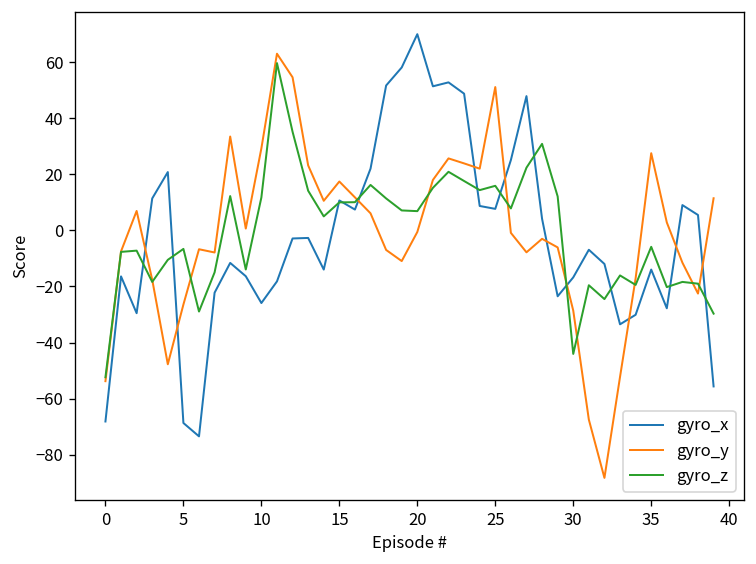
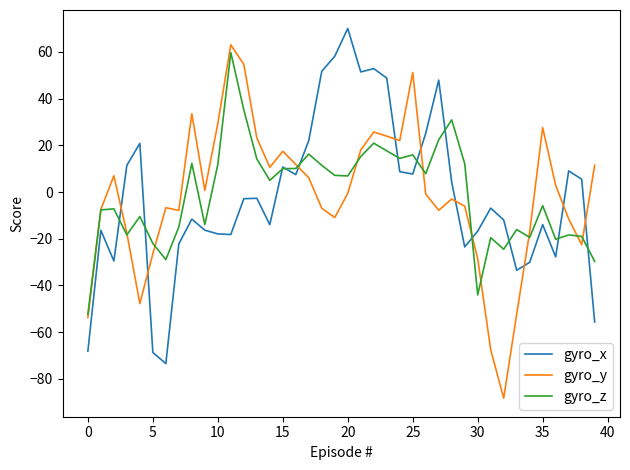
  {
    "gyro_x": {
      "0": -68,
      "5": -69,
-     "10": -26,
+     "10": -18,
      "20": 70,
      "25": 8,
      "30": -17,
      "35": -14
    },
    "gyro_y": {
      "0": -54,
      "5": -26,
      "10": 29,
      "15": 17,
      "20": -1,
      "25": 51,
      "30": -29,
      "35": 28
    },
    "gyro_z": {
      "0": -52,
-     "5": -7,
+     "5": -22,
      "10": 12,
      "20": 7,
      "25": 16,
      "30": -44,
      "35": -6
    }
  }
